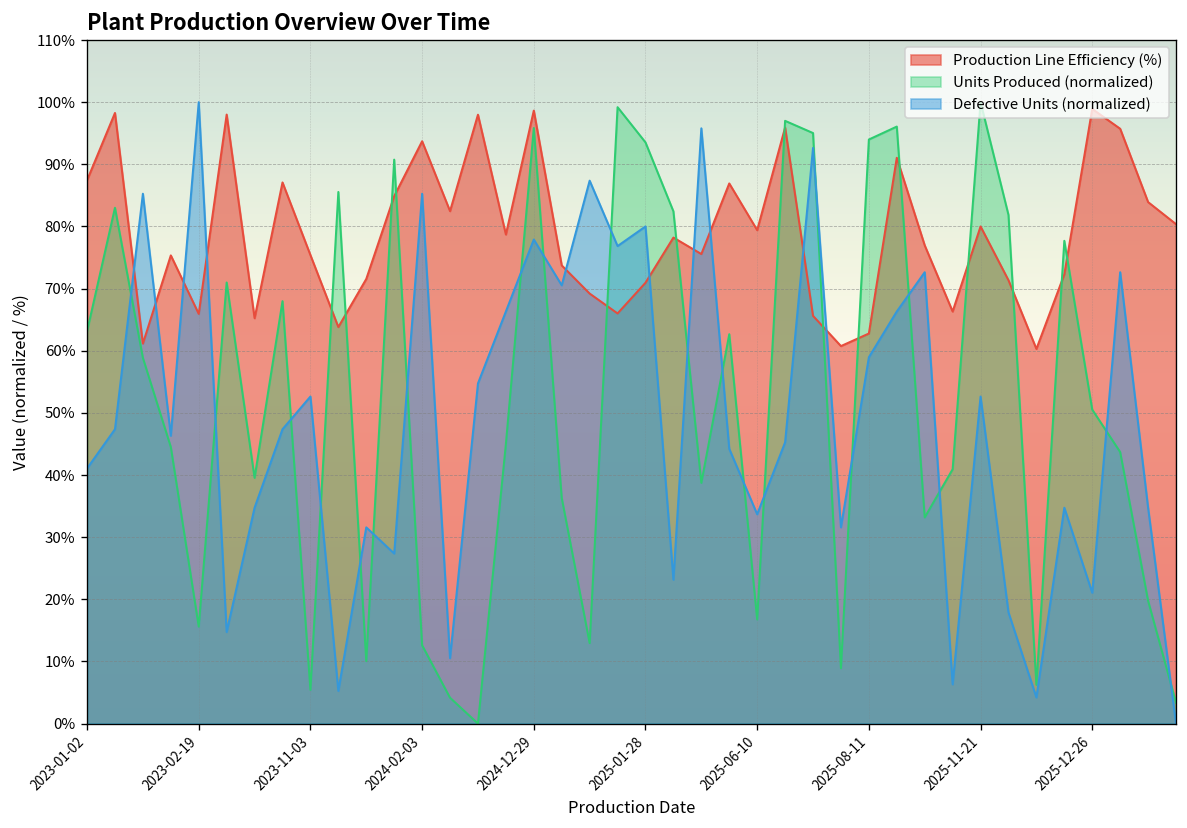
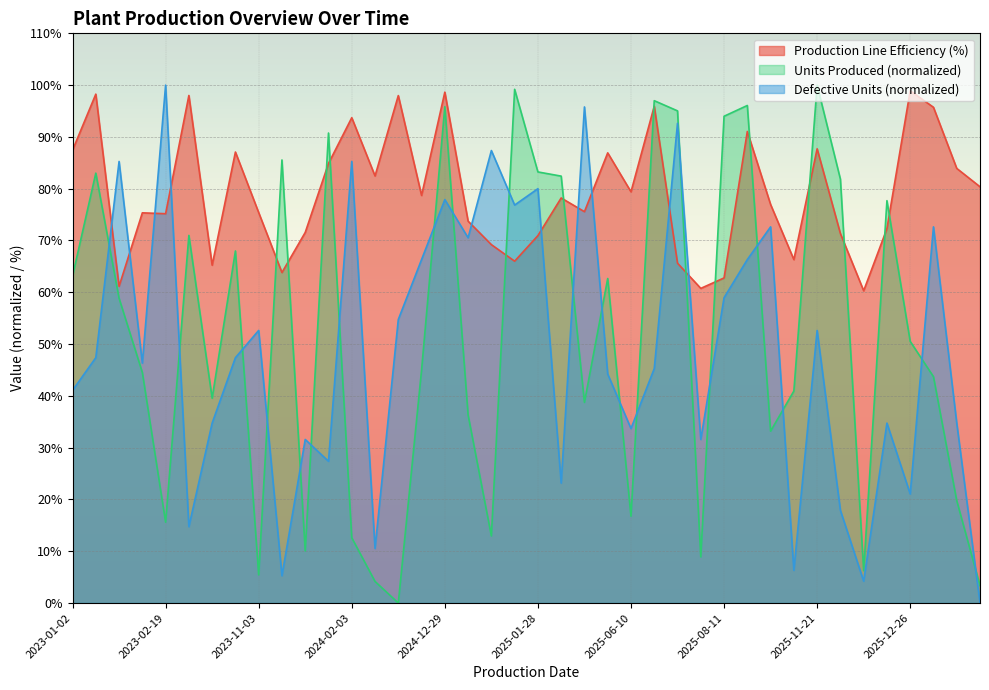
  {
    "Production Line Efficiency (%)": {
      "2023-01-02": "87%",
-     "2023-02-19": "66%",
+     "2023-02-19": "75%",
      "2023-11-03": "75%",
      "2024-02-03": "94%",
      "2024-12-29": "99%",
      "2025-01-28": "71%",
      "2025-06-10": "79%",
      "2025-08-11": "63%",
-     "2025-11-21": "80%"
+     "2025-11-21": "88%"
    },
    "Units Produced (normalized)": {
      "2023-01-02": "63%",
      "2023-02-19": "16%",
      "2023-11-03": "5%",
      "2024-02-03": "13%",
      "2024-12-29": "96%",
-     "2025-01-28": "94%",
+     "2025-01-28": "83%",
      "2025-06-10": "17%",
      "2025-08-11": "94%",
      "2025-12-26": "51%"
    },
    "Defective Units (normalized)": {
      "2023-01-02": "41%",
      "2023-02-19": "100%",
      "2023-11-03": "53%",
      "2024-02-03": "85%",
      "2024-12-29": "78%",
      "2025-01-28": "80%",
      "2025-06-10": "34%",
      "2025-08-11": "59%",
      "2025-11-21": "53%",
      "2025-12-26": "21%"
    }
  }
